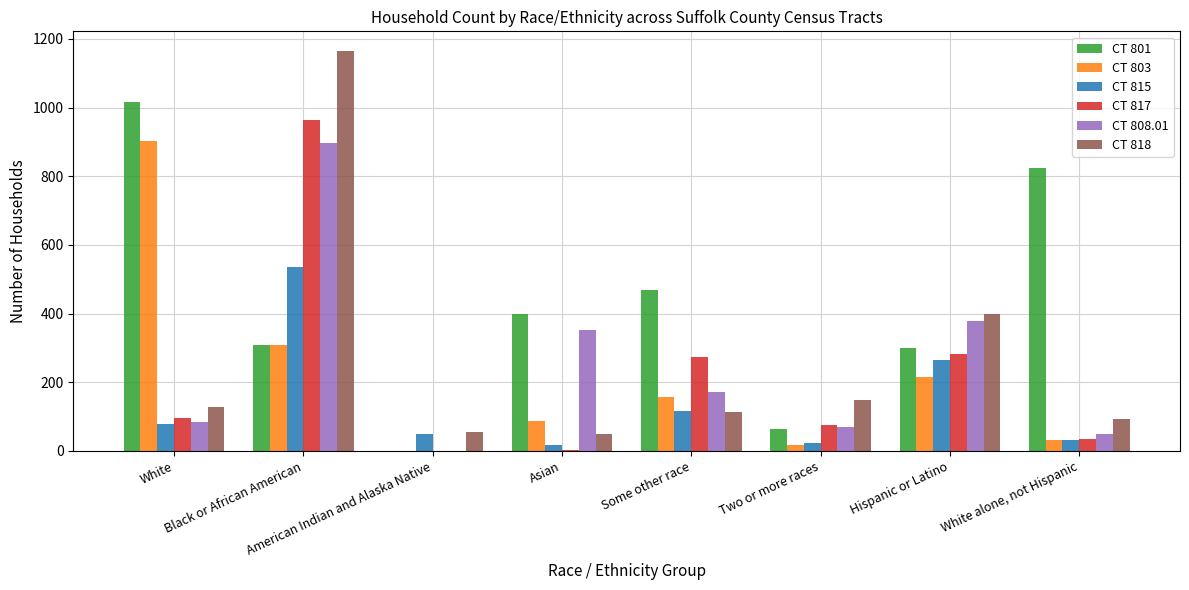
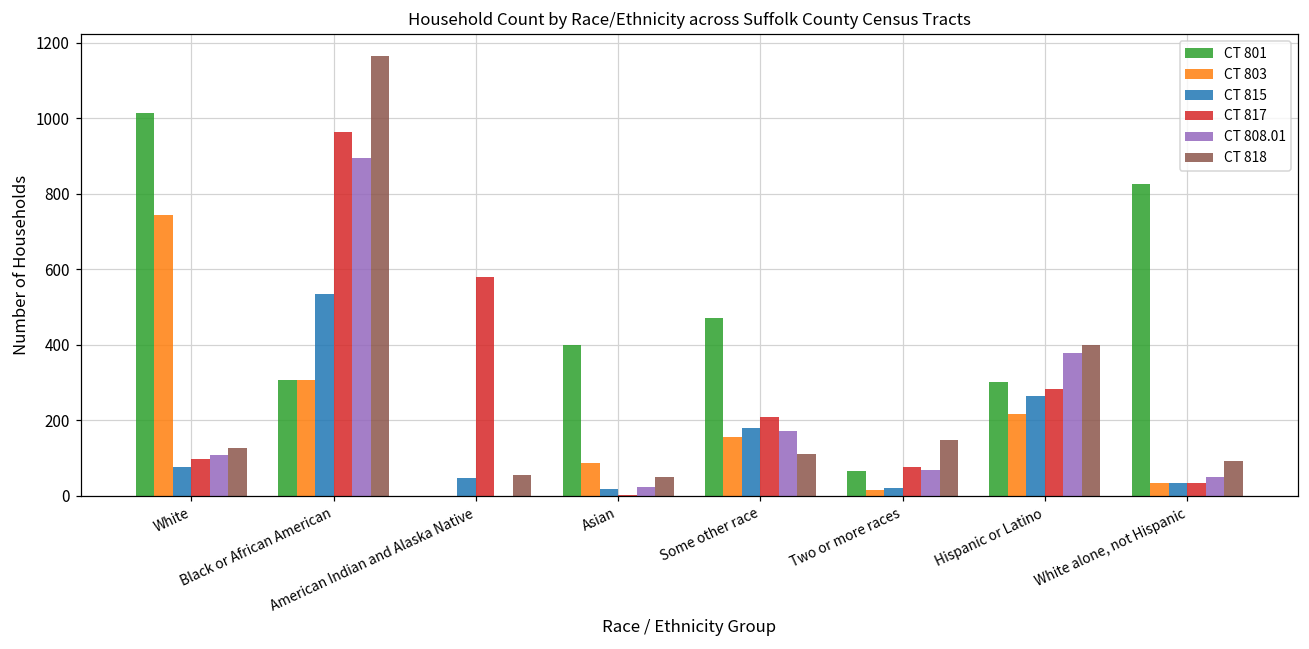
  {
    "CT 801": {
      "White": 1020,
      "Black or African American": 310,
      "American Indian and Alaska Native": 0,
      "Asian": 400,
      "Some other race": 470,
      "Two or more races": 70,
      "Hispanic or Latino": 300,
      "White alone, not Hispanic": 830
    },
    "CT 803": {
-     "White": 900,
+     "White": 750,
      "Black or African American": 310,
      "American Indian and Alaska Native": 0,
      "Asian": 90,
      "Some other race": 160,
      "Two or more races": 20,
      "Hispanic or Latino": 220,
      "White alone, not Hispanic": 30
    },
    "CT 815": {
      "White": 80,
      "Black or African American": 540,
      "American Indian and Alaska Native": 50,
      "Asian": 20,
-     "Some other race": 120,
+     "Some other race": 180,
      "Two or more races": 20,
      "Hispanic or Latino": 270,
      "White alone, not Hispanic": 30
    },
    "CT 817": {
      "White": 100,
      "Black or African American": 970,
-     "American Indian and Alaska Native": 0,
-     "Some other race": 270,
+     "American Indian and Alaska Native": 580,
+     "Some other race": 210,
      "Two or more races": 80,
      "Hispanic or Latino": 280,
      "White alone, not Hispanic": 40
    },
    "CT 808.01": {
-     "White": 80,
+     "White": 110,
      "Black or African American": 900,
      "American Indian and Alaska Native": 0,
-     "Asian": 350,
+     "Asian": 20,
      "Some other race": 170,
      "Two or more races": 70,
      "Hispanic or Latino": 380,
      "White alone, not Hispanic": 50
    },
    "CT 818": {
      "White": 130,
      "Black or African American": 1160,
      "American Indian and Alaska Native": 60,
      "Asian": 50,
      "Some other race": 110,
      "Two or more races": 150,
      "Hispanic or Latino": 400,
      "White alone, not Hispanic": 90
    }
  }
